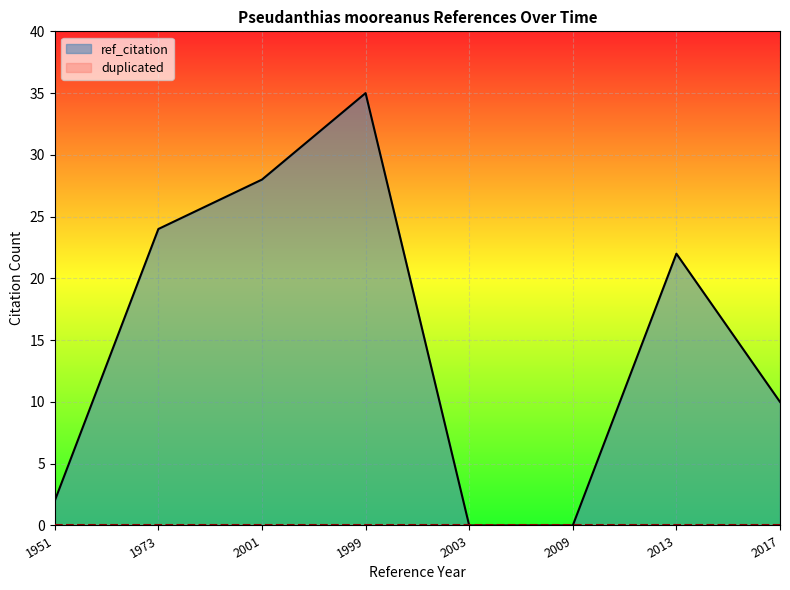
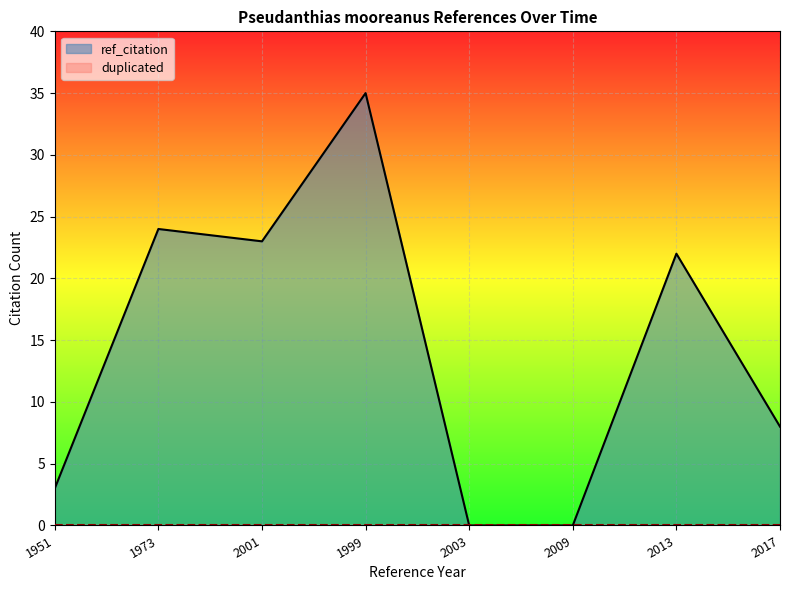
  {
    "ref_citation": {
-     "1951": 2,
+     "1951": 3,
      "1973": 24,
-     "2001": 28,
+     "2001": 23,
      "1999": 35,
      "2013": 22,
-     "2017": 10
+     "2017": 8
    },
    "duplicated": {
      "1951": 0,
      "1973": 0,
      "2001": 0,
      "1999": 0,
      "2013": 0,
      "2017": 0
    }
  }
